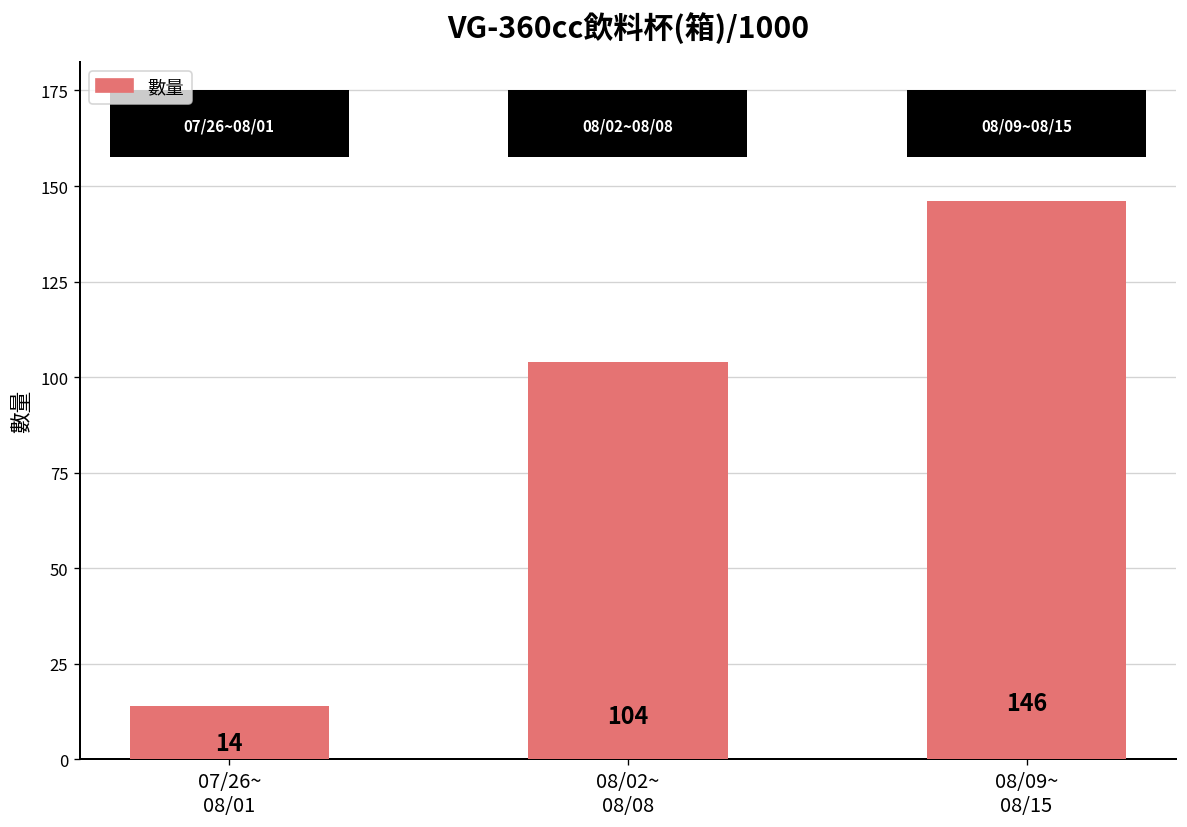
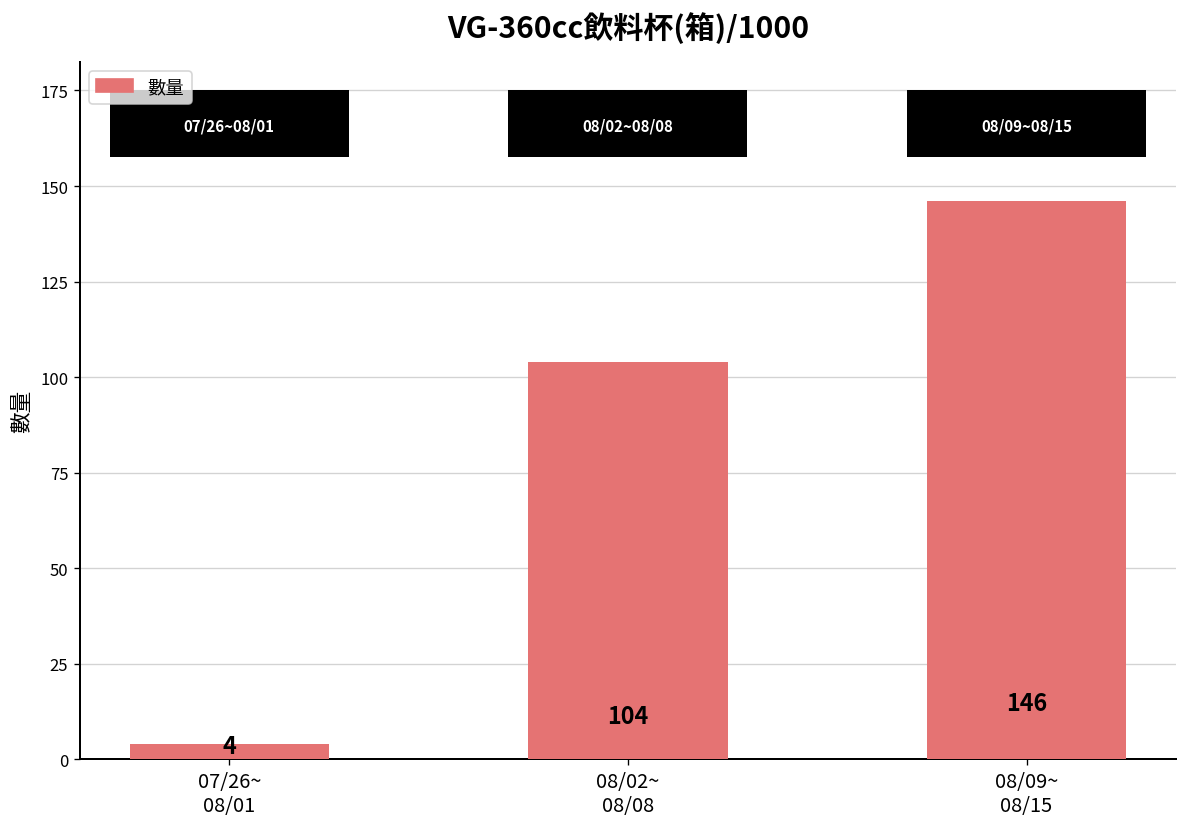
  {
-   "07/26~ 08/01": 14,
+   "07/26~ 08/01": 4,
    "08/02~ 08/08": 104,
    "08/09~ 08/15": 146
  }
